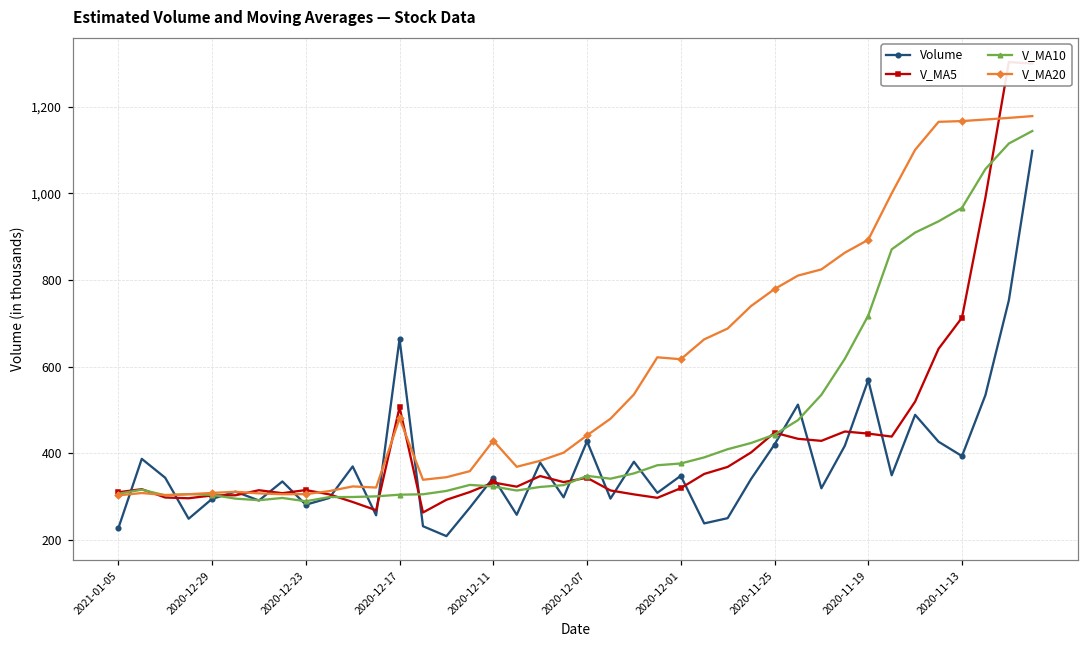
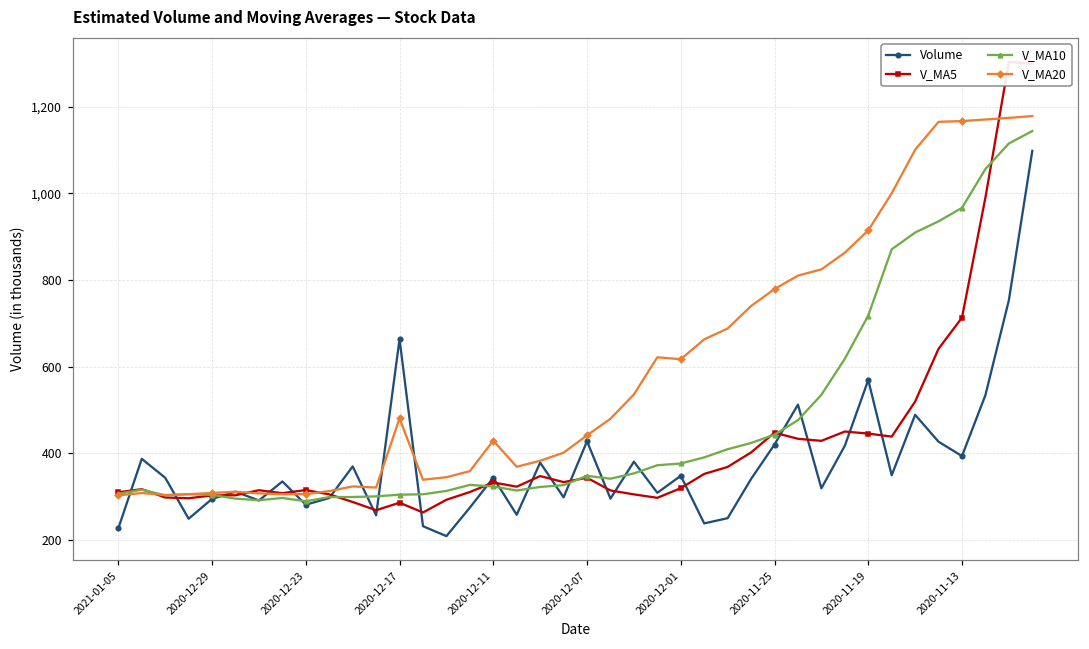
  {
    "Volume": {
      "2021-01-05": "230",
      "2020-12-29": "290",
      "2020-12-23": "280",
      "2020-12-17": "660",
      "2020-12-11": "340",
      "2020-12-07": "430",
      "2020-12-01": "350",
      "2020-11-25": "420",
      "2020-11-19": "570",
      "2020-11-13": "390"
    },
    "V_MA5": {
      "2020-12-23": "320",
-     "2020-12-17": "510",
+     "2020-12-17": "290",
      "2020-12-11": "330",
      "2020-12-01": "320",
      "2020-11-19": "450",
      "2020-11-13": "710"
    },
    "V_MA10": {
      "2020-12-23": "290",
      "2020-12-17": "300",
      "2020-12-11": "320",
      "2020-12-01": "380",
      "2020-11-19": "720",
      "2020-11-13": "970"
    },
    "V_MA20": {
      "2020-12-23": "310",
      "2020-12-17": "480",
      "2020-12-11": "430",
      "2020-12-07": "440",
      "2020-12-01": "620",
      "2020-11-25": "780",
-     "2020-11-19": "890",
+     "2020-11-19": "910",
      "2020-11-13": "1,170"
    }
  }
